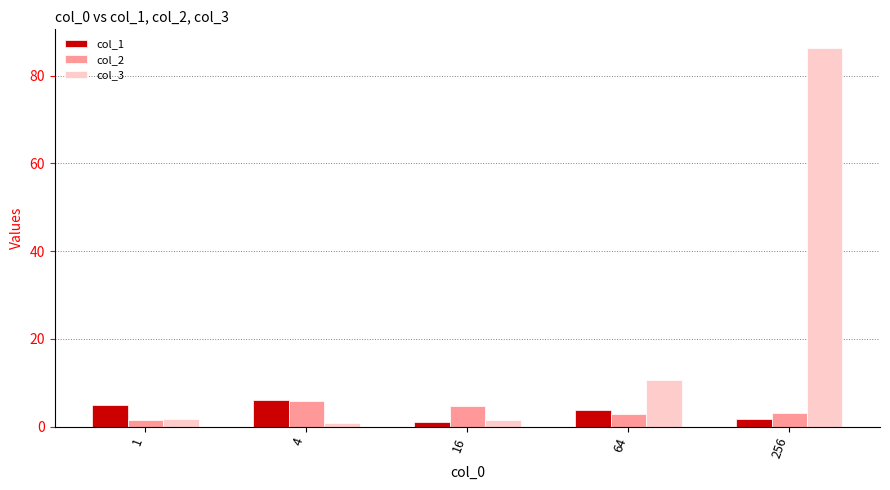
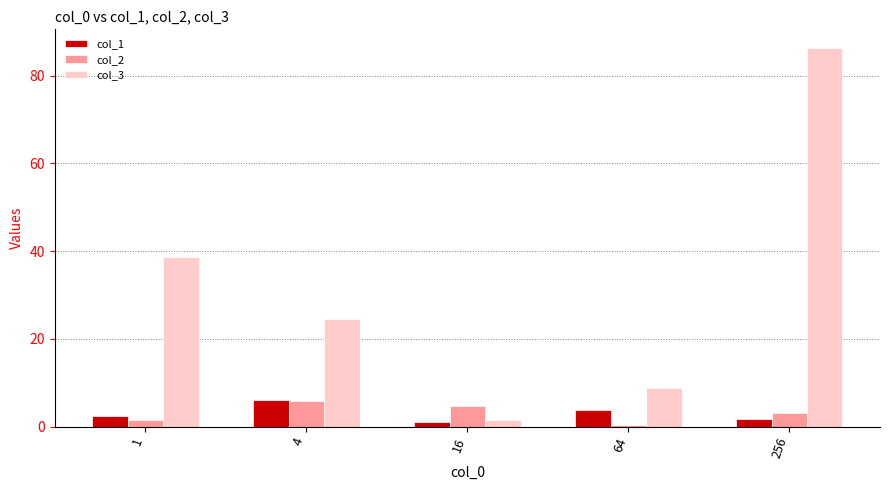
  {
    "col_1": {
-     "1": 5,
+     "1": 2,
      "4": 6,
      "16": 1,
      "64": 4,
      "256": 2
    },
    "col_2": {
      "1": 1,
      "4": 6,
      "16": 5,
-     "64": 3,
+     "64": 0,
      "256": 3
    },
    "col_3": {
-     "1": 2,
-     "4": 1,
+     "1": 39,
+     "4": 25,
      "16": 2,
-     "64": 11,
+     "64": 9,
      "256": 86
    }
  }
